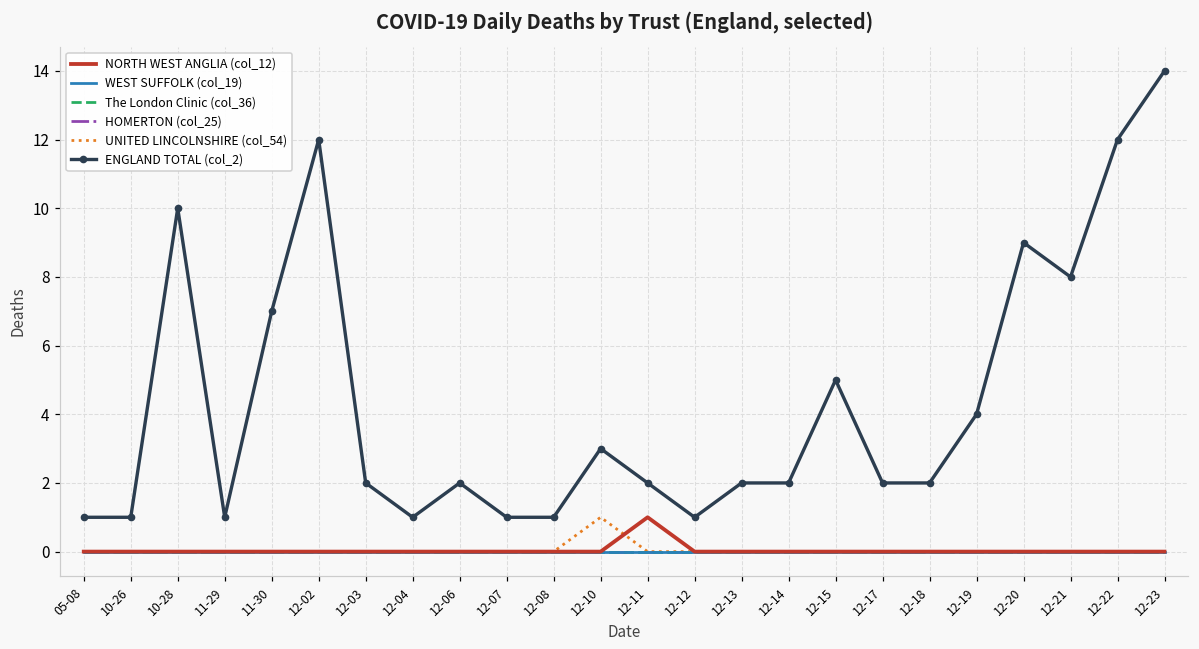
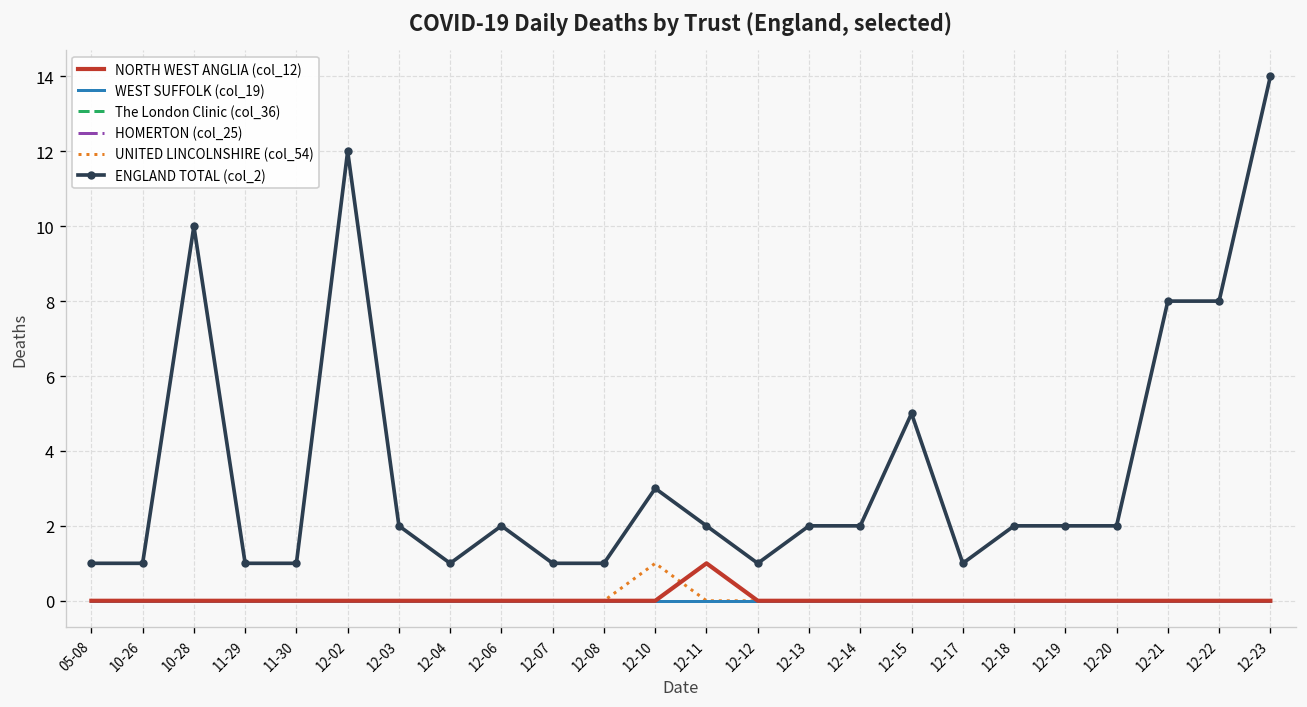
  {
    "NORTH WEST ANGLIA (col_12)": {
      "12-11": 1
    },
    "UNITED LINCOLNSHIRE (col_54)": {
      "12-10": 1
    },
    "ENGLAND TOTAL (col_2)": {
      "05-08": 1,
      "10-26": 1,
      "10-28": 10,
      "11-29": 1,
-     "11-30": 7,
+     "11-30": 1,
      "12-02": 12,
      "12-03": 2,
      "12-04": 1,
      "12-06": 2,
      "12-07": 1,
      "12-08": 1,
      "12-10": 3,
      "12-11": 2,
      "12-12": 1,
      "12-13": 2,
      "12-14": 2,
      "12-15": 5,
-     "12-17": 2,
+     "12-17": 1,
      "12-18": 2,
-     "12-19": 4,
-     "12-20": 9,
+     "12-19": 2,
+     "12-20": 2,
      "12-21": 8,
-     "12-22": 12,
+     "12-22": 8,
      "12-23": 14
    }
  }
